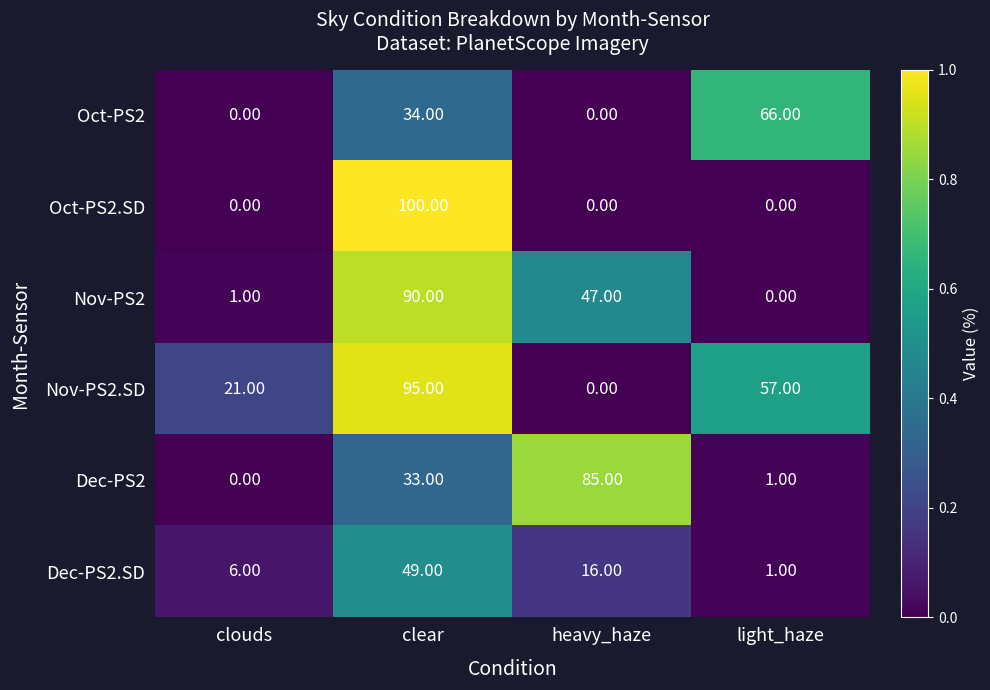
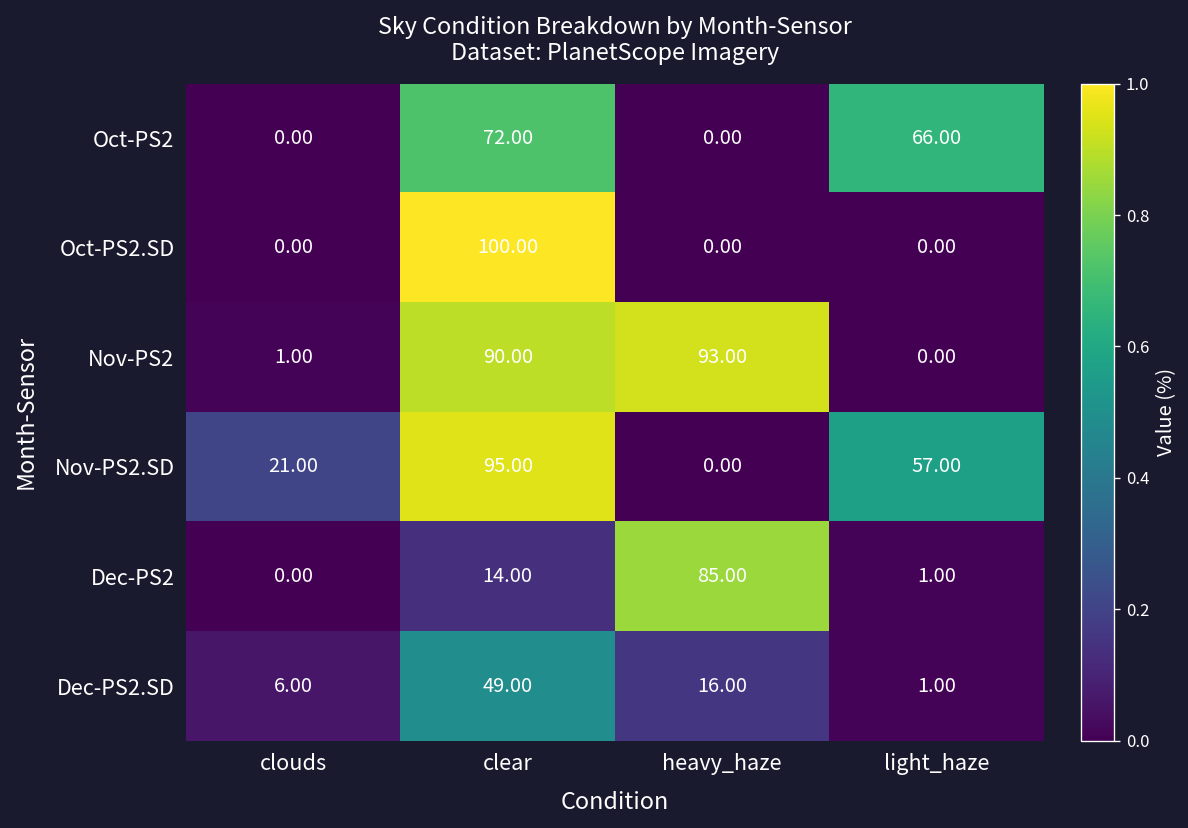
  {
    "Oct-PS2": {
      "clouds": 0.00,
-     "clear": 34.00,
+     "clear": 72.00,
      "heavy_haze": 0.00,
      "light_haze": 66.00
    },
    "Oct-PS2.SD": {
      "clouds": 0.00,
      "clear": 100.00,
      "heavy_haze": 0.00,
      "light_haze": 0.00
    },
    "Nov-PS2": {
      "clouds": 1.00,
      "clear": 90.00,
-     "heavy_haze": 47.00,
+     "heavy_haze": 93.00,
      "light_haze": 0.00
    },
    "Nov-PS2.SD": {
      "clouds": 21.00,
      "clear": 95.00,
      "heavy_haze": 0.00,
      "light_haze": 57.00
    },
    "Dec-PS2": {
      "clouds": 0.00,
-     "clear": 33.00,
+     "clear": 14.00,
      "heavy_haze": 85.00,
      "light_haze": 1.00
    },
    "Dec-PS2.SD": {
      "clouds": 6.00,
      "clear": 49.00,
      "heavy_haze": 16.00,
      "light_haze": 1.00
    }
  }
